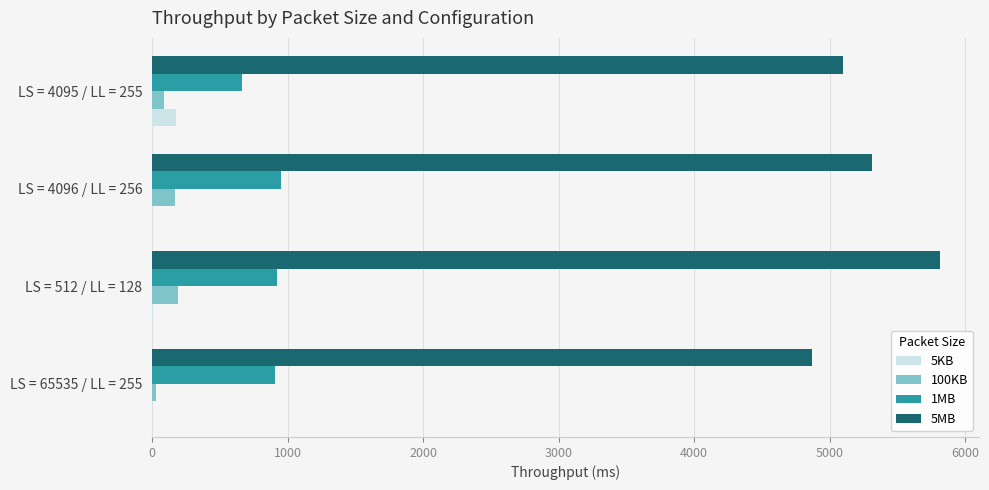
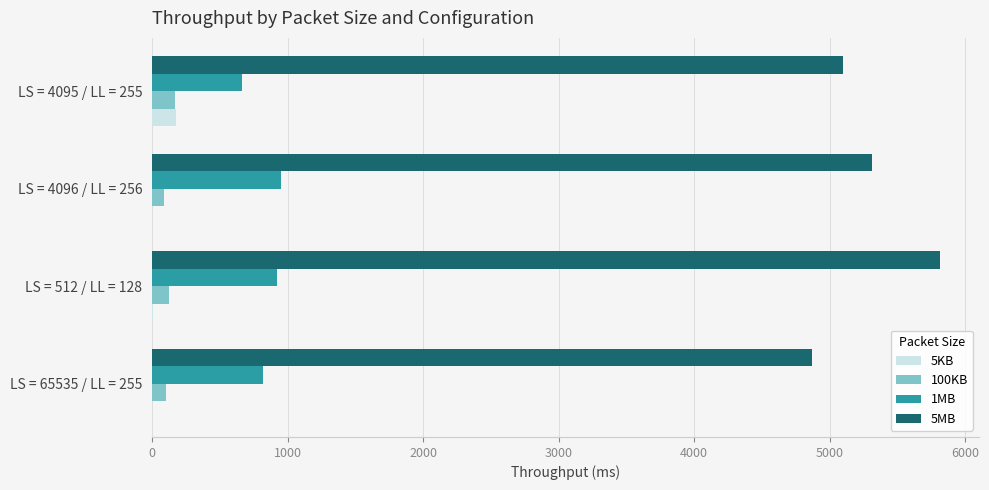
  {
    "5KB": {
      "LS = 4095 / LL = 255": 180
    },
    "100KB": {
-     "LS = 4095 / LL = 255": 80,
-     "LS = 4096 / LL = 256": 170,
-     "LS = 512 / LL = 128": 190,
-     "LS = 65535 / LL = 255": 30
+     "LS = 4095 / LL = 255": 170,
+     "LS = 4096 / LL = 256": 80,
+     "LS = 512 / LL = 128": 120,
+     "LS = 65535 / LL = 255": 100
    },
    "1MB": {
      "LS = 4095 / LL = 255": 660,
      "LS = 4096 / LL = 256": 950,
      "LS = 512 / LL = 128": 920,
-     "LS = 65535 / LL = 255": 910
+     "LS = 65535 / LL = 255": 820
    },
    "5MB": {
      "LS = 4095 / LL = 255": 5100,
      "LS = 4096 / LL = 256": 5310,
      "LS = 512 / LL = 128": 5810,
      "LS = 65535 / LL = 255": 4870
    }
  }
